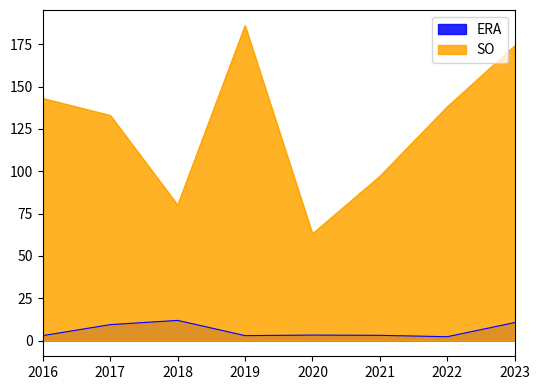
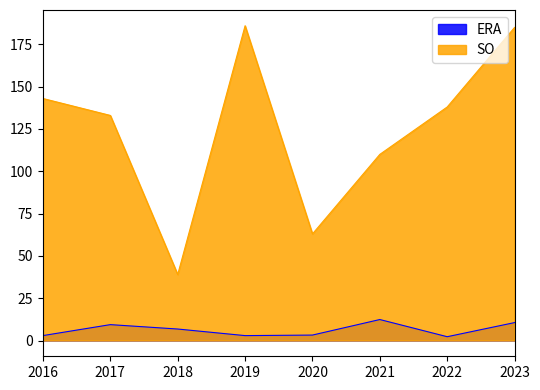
  {
    "ERA": {
      "2016": 3,
      "2017": 9,
-     "2018": 12,
+     "2018": 7,
      "2019": 3,
      "2020": 3,
-     "2021": 3,
+     "2021": 12,
      "2022": 2,
      "2023": 11
    },
    "SO": {
      "2016": 143,
      "2017": 133,
-     "2018": 80,
+     "2018": 39,
      "2019": 186,
      "2020": 63,
-     "2021": 97,
+     "2021": 110,
      "2022": 138,
-     "2023": 174
+     "2023": 185
    }
  }
